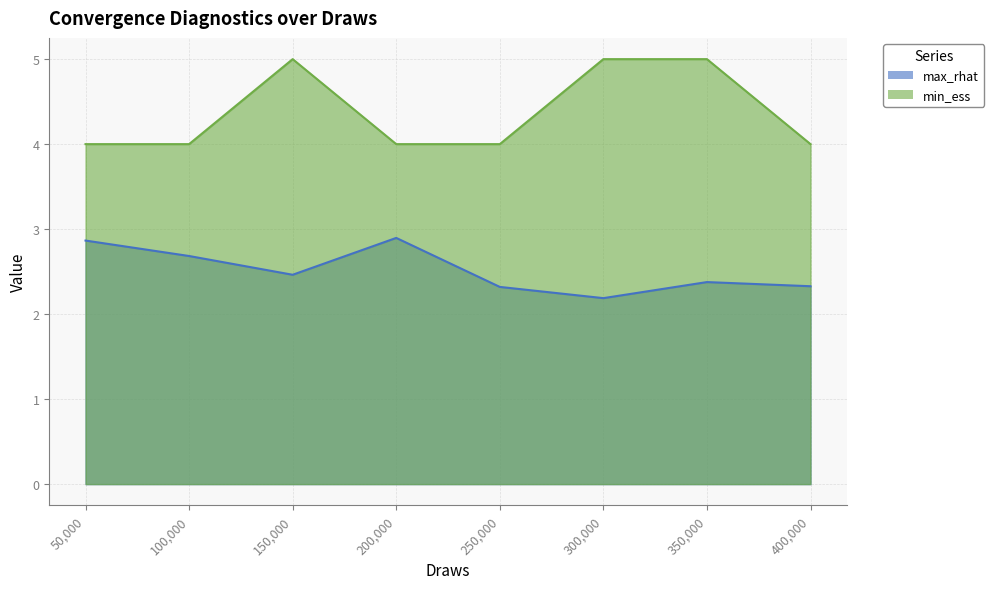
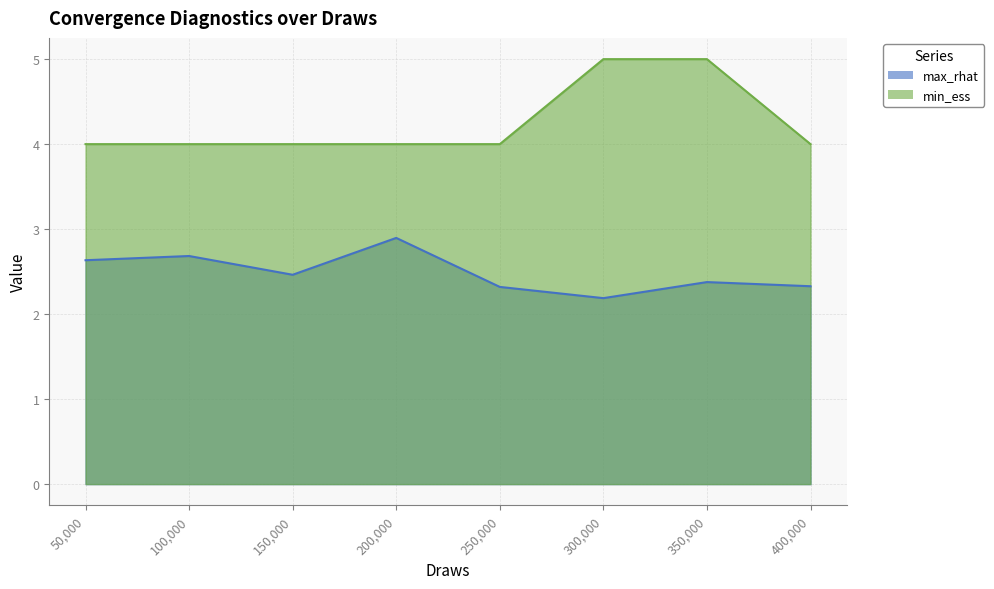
  {
    "max_rhat": {
-     "50,000": 2.9,
+     "50,000": 2.6,
      "100,000": 2.7,
      "150,000": 2.5,
      "200,000": 2.9,
      "250,000": 2.3,
      "300,000": 2.2,
      "350,000": 2.4,
      "400,000": 2.3
    },
    "min_ess": {
      "50,000": 4,
      "100,000": 4,
-     "150,000": 5,
+     "150,000": 4,
      "200,000": 4,
      "250,000": 4,
      "300,000": 5,
      "350,000": 5,
      "400,000": 4
    }
  }
